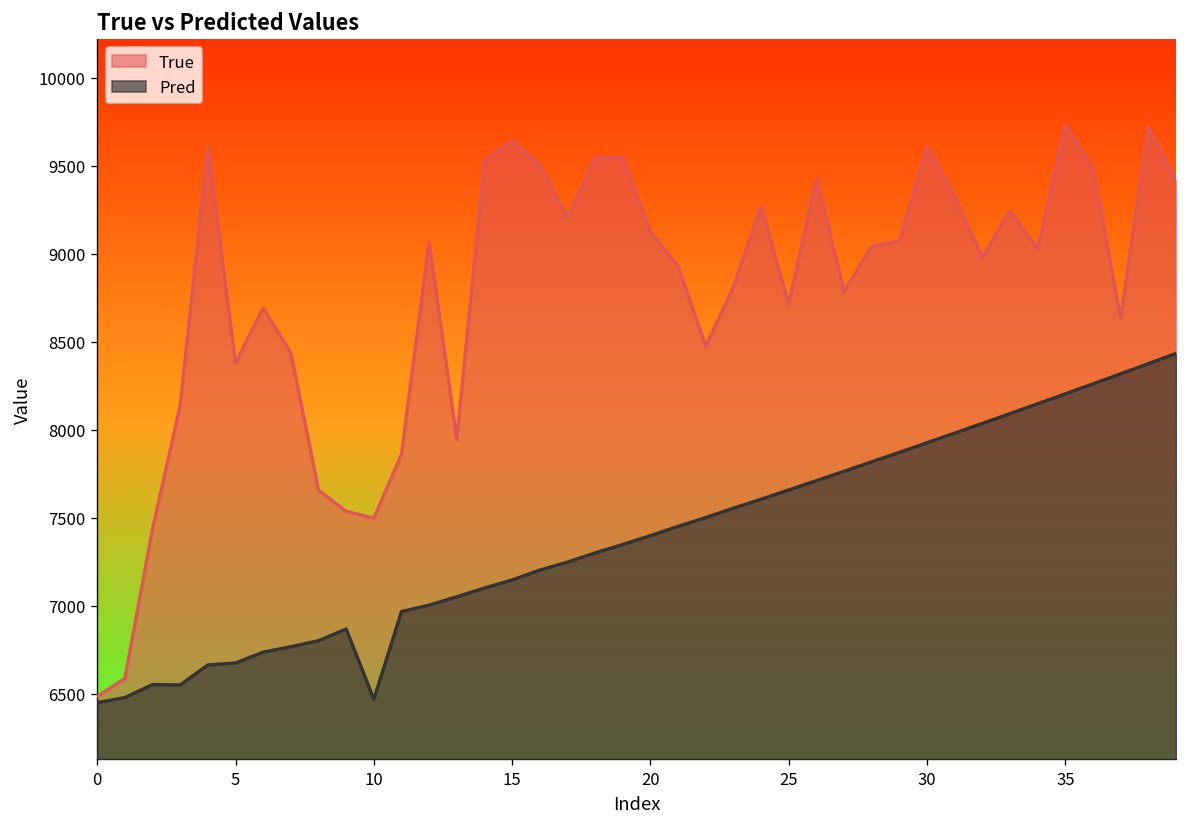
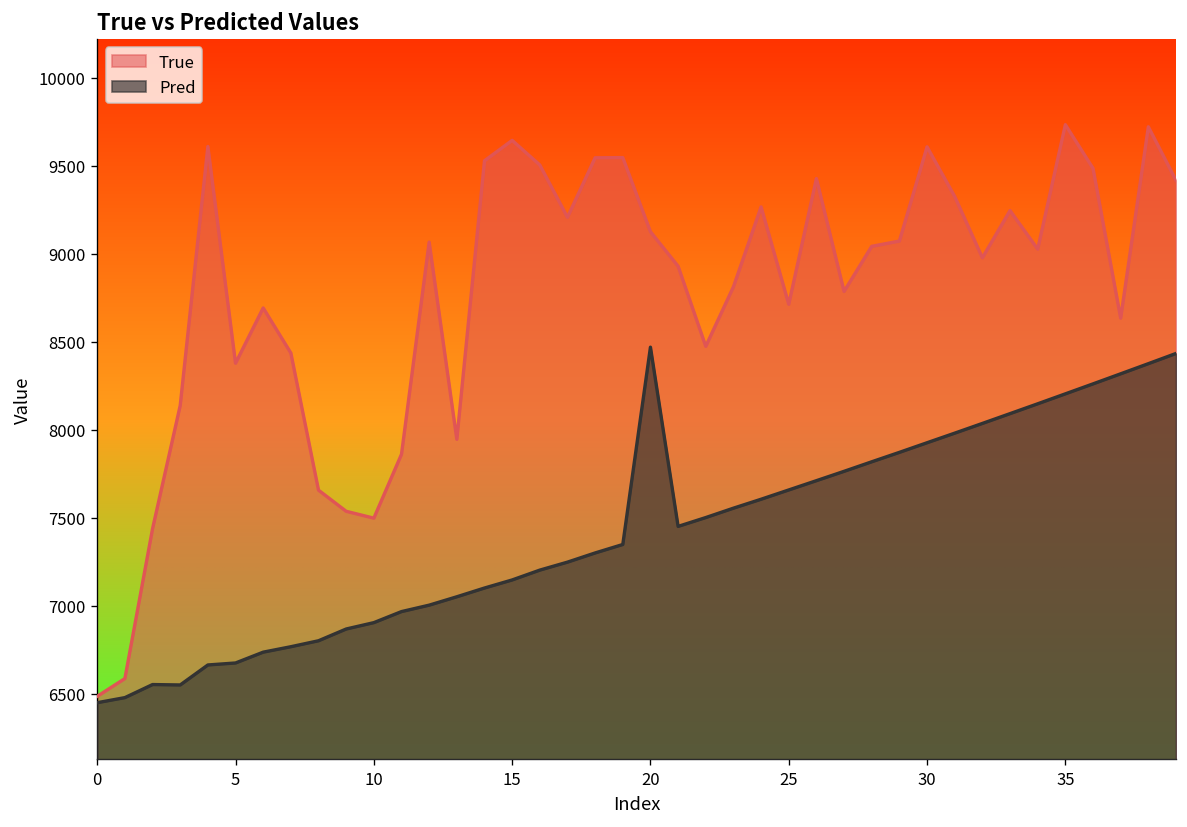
  {
    "True": {
      "0": 6490,
      "5": 8380,
      "10": 7500,
      "15": 9640,
      "20": 9130,
      "25": 8710,
      "30": 9610,
      "35": 9730
    },
    "Pred": {
      "0": 6450,
      "5": 6680,
-     "10": 6470,
+     "10": 6900,
      "15": 7150,
-     "20": 7400,
+     "20": 8470,
      "25": 7660,
      "30": 7930,
      "35": 8200
    }
  }
